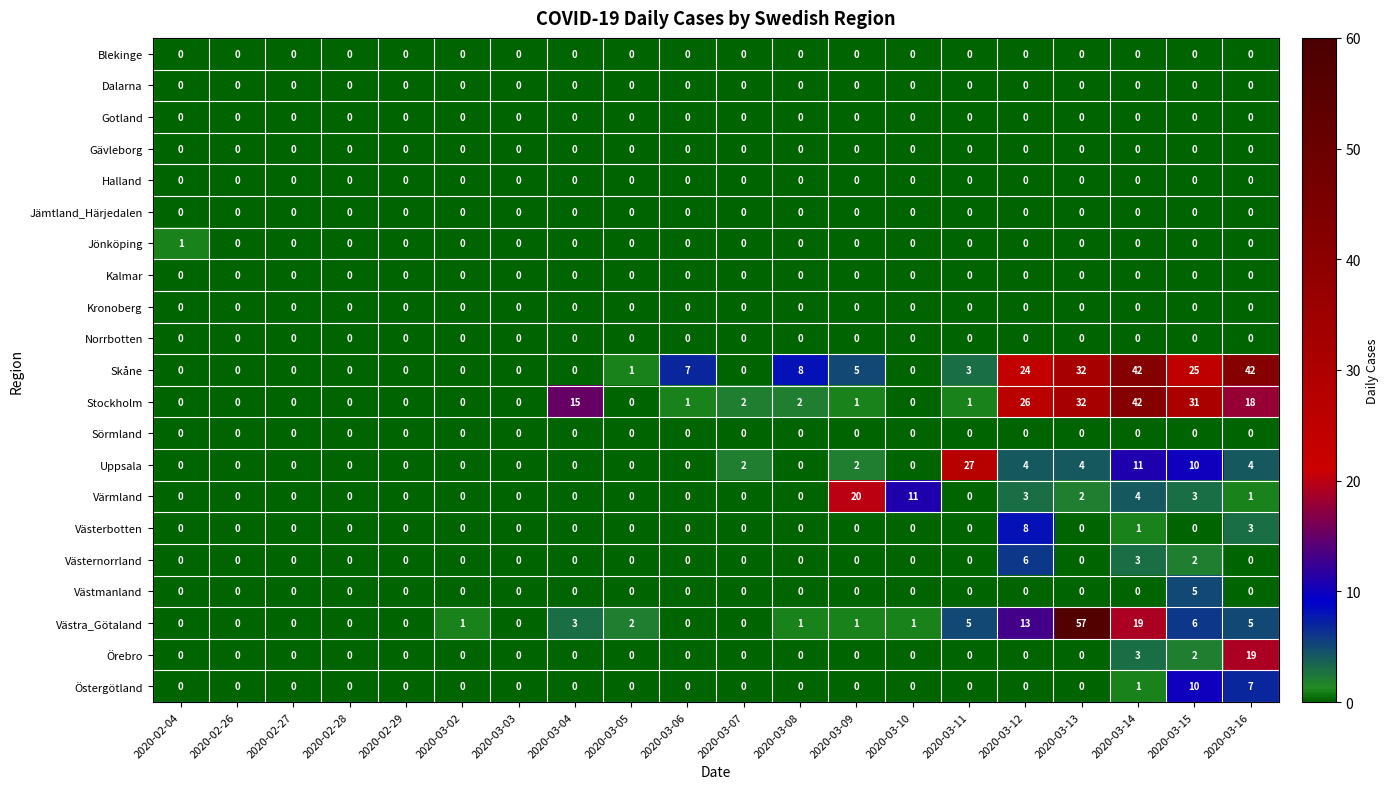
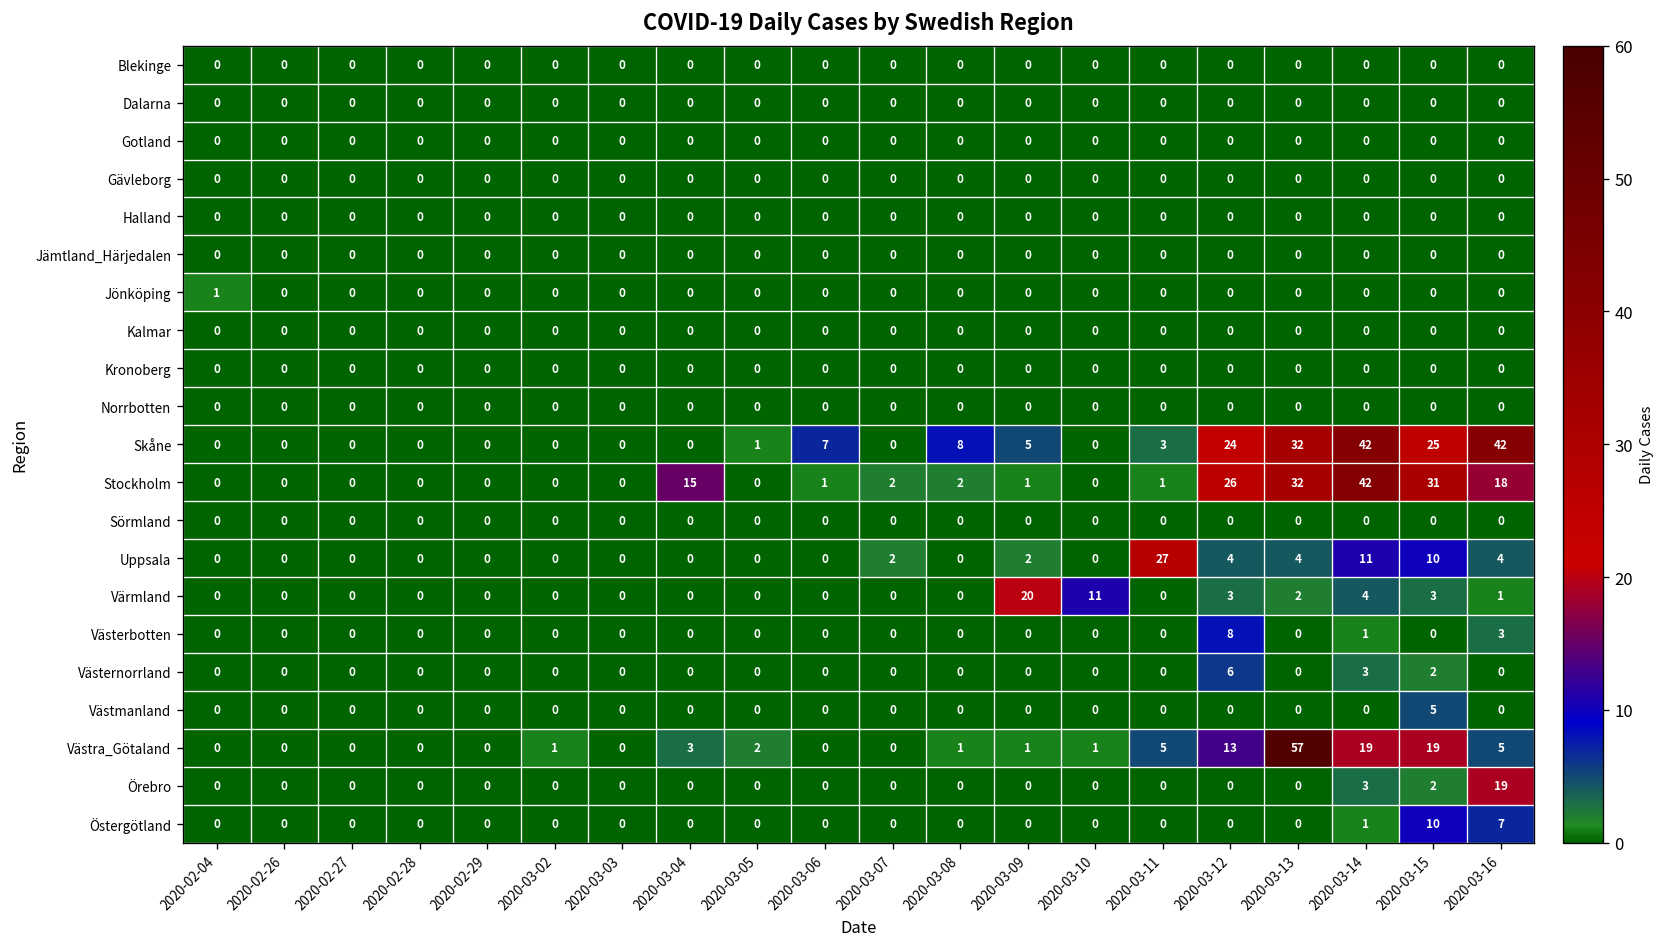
  {
    "Västra_Götaland": {
      "2020-02-04": 0,
      "2020-02-26": 0,
      "2020-02-27": 0,
      "2020-02-28": 0,
      "2020-02-29": 0,
      "2020-03-02": 1,
      "2020-03-03": 0,
      "2020-03-04": 3,
      "2020-03-05": 2,
      "2020-03-06": 0,
      "2020-03-07": 0,
      "2020-03-08": 1,
      "2020-03-09": 1,
      "2020-03-10": 1,
      "2020-03-11": 5,
      "2020-03-12": 13,
      "2020-03-13": 57,
      "2020-03-14": 19,
-     "2020-03-15": 6,
+     "2020-03-15": 19,
      "2020-03-16": 5
    }
  }
